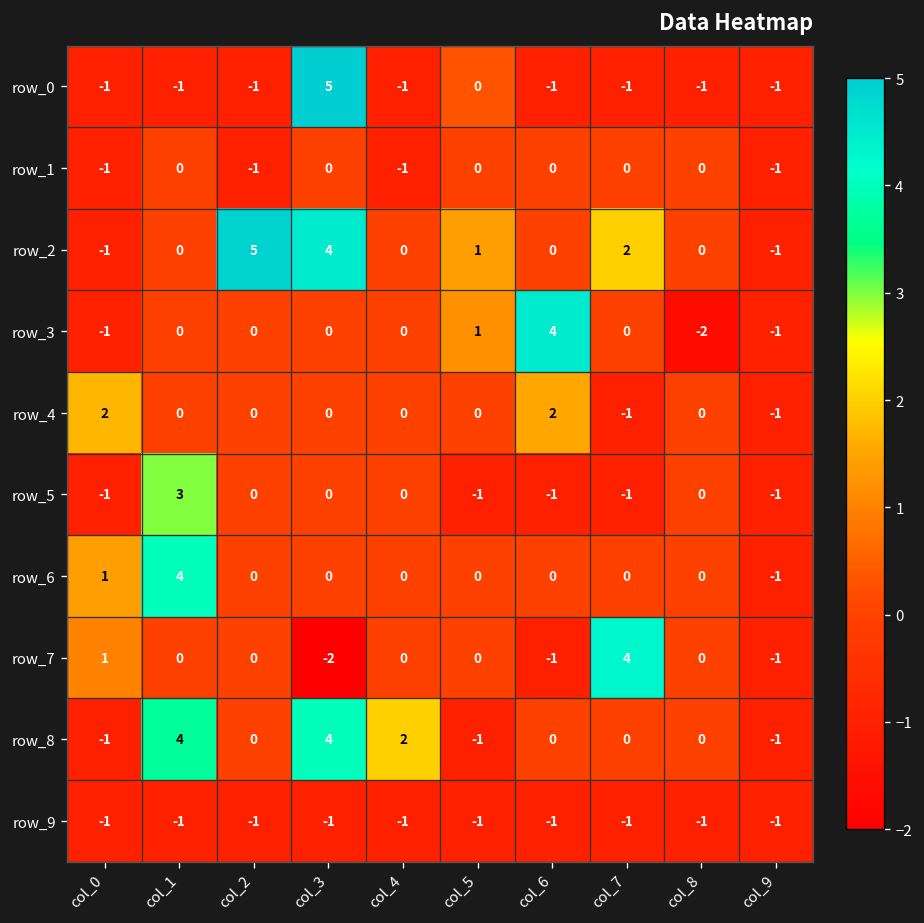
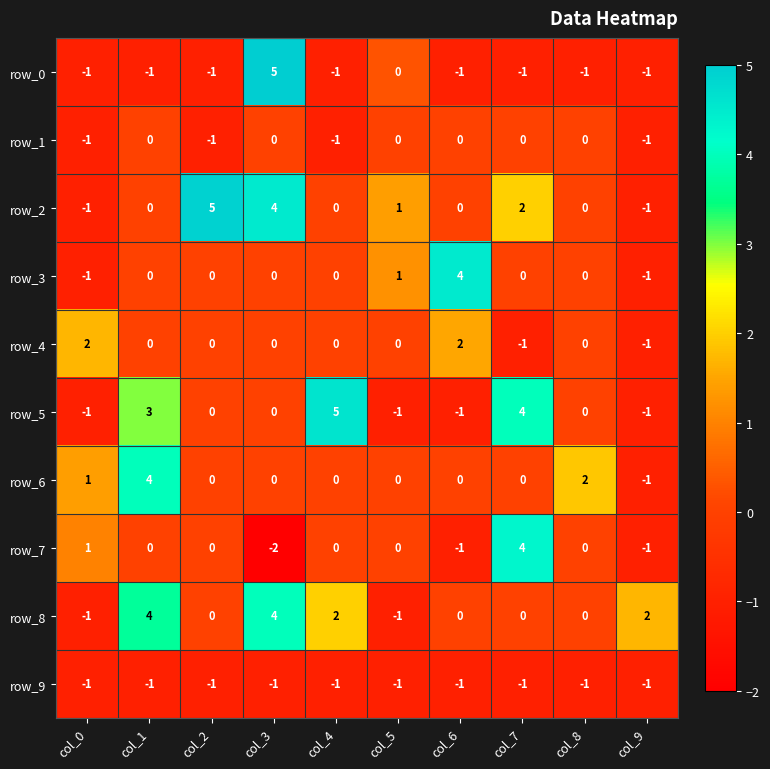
  {
    "row_0": {
      "col_0": -1,
      "col_1": -1,
      "col_2": -1,
      "col_3": 5,
      "col_4": -1,
      "col_5": 0,
      "col_6": -1,
      "col_7": -1,
      "col_8": -1,
      "col_9": -1
    },
    "row_1": {
      "col_0": -1,
      "col_1": 0,
      "col_2": -1,
      "col_3": 0,
      "col_4": -1,
      "col_5": 0,
      "col_6": 0,
      "col_7": 0,
      "col_8": 0,
      "col_9": -1
    },
    "row_2": {
      "col_0": -1,
      "col_1": 0,
      "col_2": 5,
      "col_3": 4,
      "col_4": 0,
      "col_5": 1,
      "col_6": 0,
      "col_7": 2,
      "col_8": 0,
      "col_9": -1
    },
    "row_3": {
      "col_0": -1,
      "col_1": 0,
      "col_2": 0,
      "col_3": 0,
      "col_4": 0,
      "col_5": 1,
      "col_6": 4,
      "col_7": 0,
-     "col_8": -2,
+     "col_8": 0,
      "col_9": -1
    },
    "row_4": {
      "col_0": 2,
      "col_1": 0,
      "col_2": 0,
      "col_3": 0,
      "col_4": 0,
      "col_5": 0,
      "col_6": 2,
      "col_7": -1,
      "col_8": 0,
      "col_9": -1
    },
    "row_5": {
      "col_0": -1,
      "col_1": 3,
      "col_2": 0,
      "col_3": 0,
-     "col_4": 0,
+     "col_4": 5,
      "col_5": -1,
      "col_6": -1,
-     "col_7": -1,
+     "col_7": 4,
      "col_8": 0,
      "col_9": -1
    },
    "row_6": {
      "col_0": 1,
      "col_1": 4,
      "col_2": 0,
      "col_3": 0,
      "col_4": 0,
      "col_5": 0,
      "col_6": 0,
      "col_7": 0,
-     "col_8": 0,
+     "col_8": 2,
      "col_9": -1
    },
    "row_7": {
      "col_0": 1,
      "col_1": 0,
      "col_2": 0,
      "col_3": -2,
      "col_4": 0,
      "col_5": 0,
      "col_6": -1,
      "col_7": 4,
      "col_8": 0,
      "col_9": -1
    },
    "row_8": {
      "col_0": -1,
      "col_1": 4,
      "col_2": 0,
      "col_3": 4,
      "col_4": 2,
      "col_5": -1,
      "col_6": 0,
      "col_7": 0,
      "col_8": 0,
-     "col_9": -1
+     "col_9": 2
    },
    "row_9": {
      "col_0": -1,
      "col_1": -1,
      "col_2": -1,
      "col_3": -1,
      "col_4": -1,
      "col_5": -1,
      "col_6": -1,
      "col_7": -1,
      "col_8": -1,
      "col_9": -1
    }
  }
